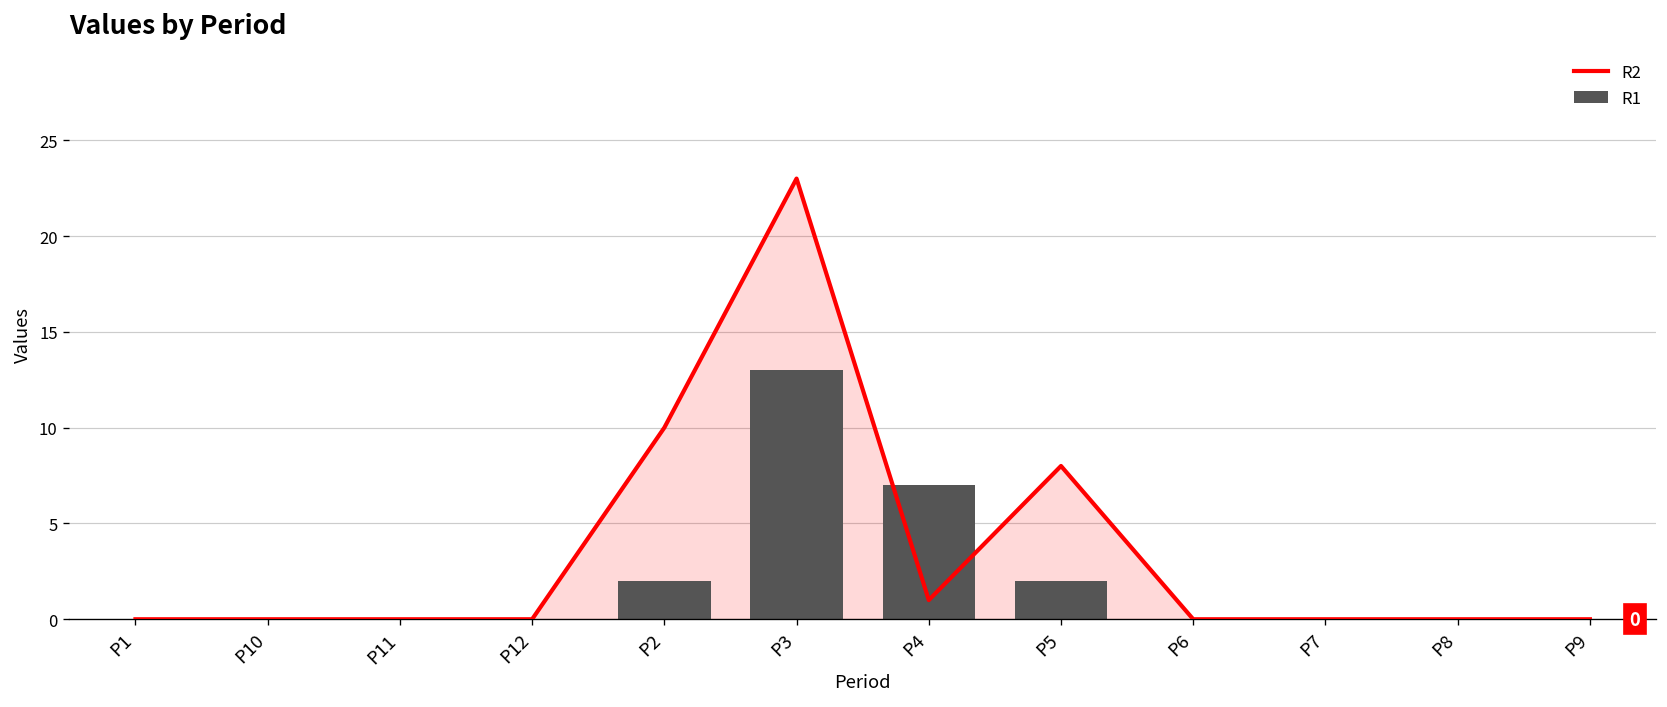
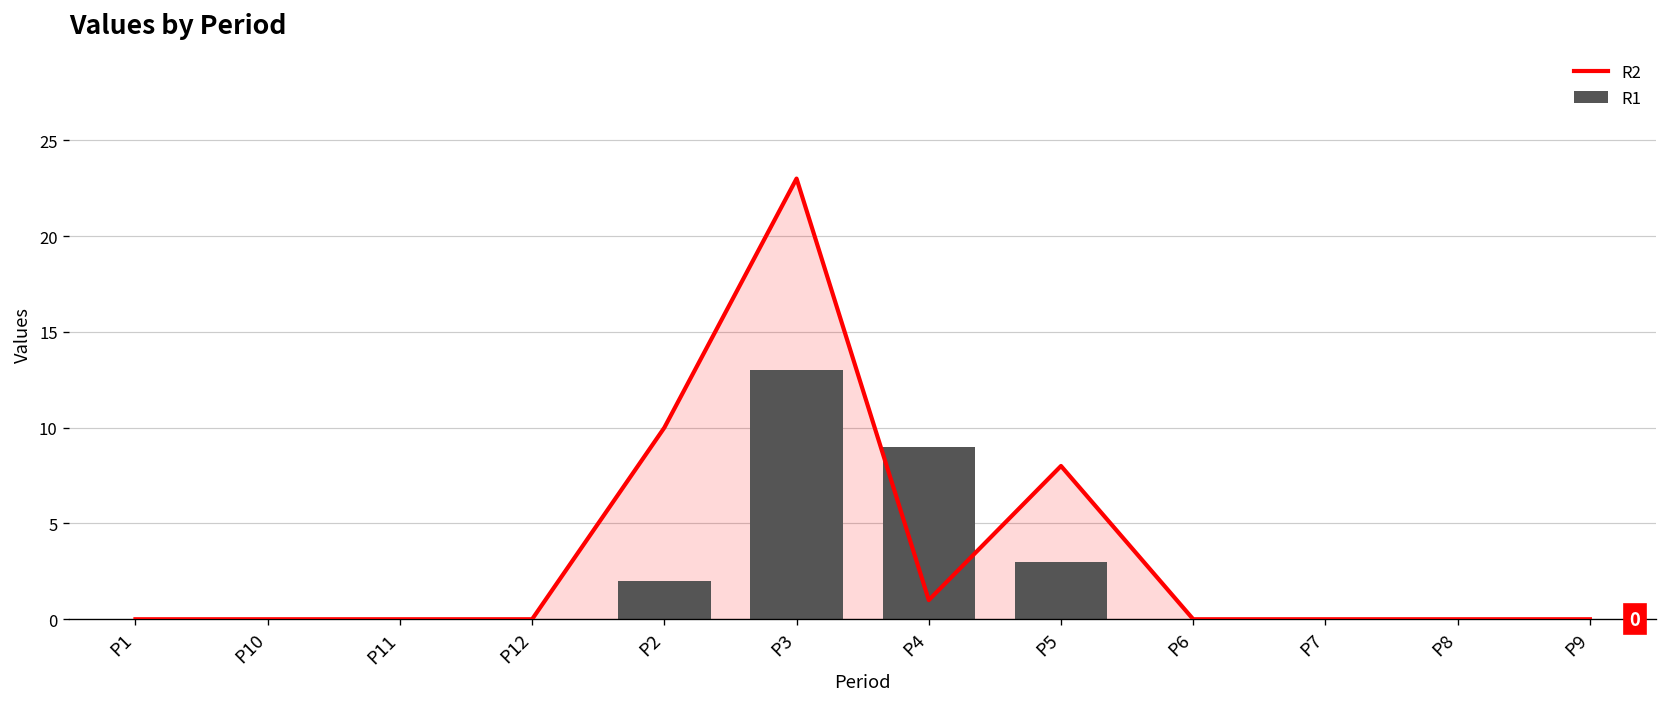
  {
    "R1": {
      "P1": 0,
      "P10": 0,
      "P11": 0,
      "P12": 0,
      "P2": 2,
      "P3": 13,
-     "P4": 7,
-     "P5": 2,
+     "P4": 9,
+     "P5": 3,
      "P6": 0,
      "P7": 0,
      "P8": 0
    },
    "R2": {
      "P1": 0,
      "P10": 0,
      "P11": 0,
      "P12": 0,
      "P2": 10,
      "P3": 23,
      "P4": 1,
      "P5": 8,
      "P6": 0,
      "P7": 0,
      "P8": 0
    }
  }
